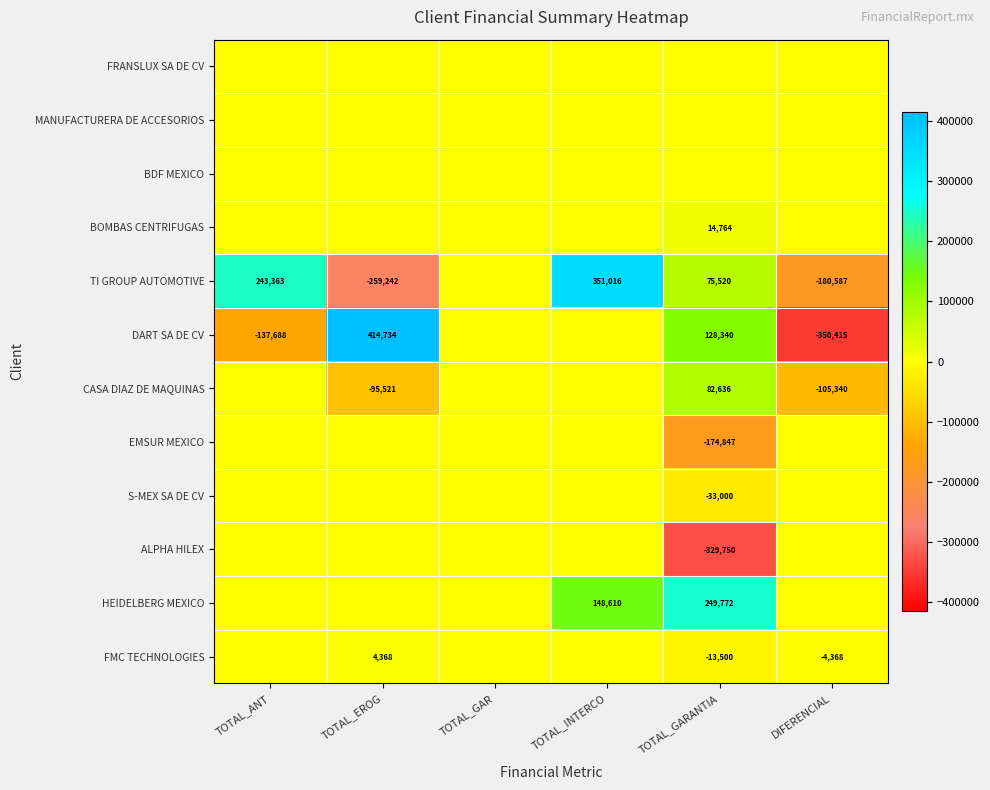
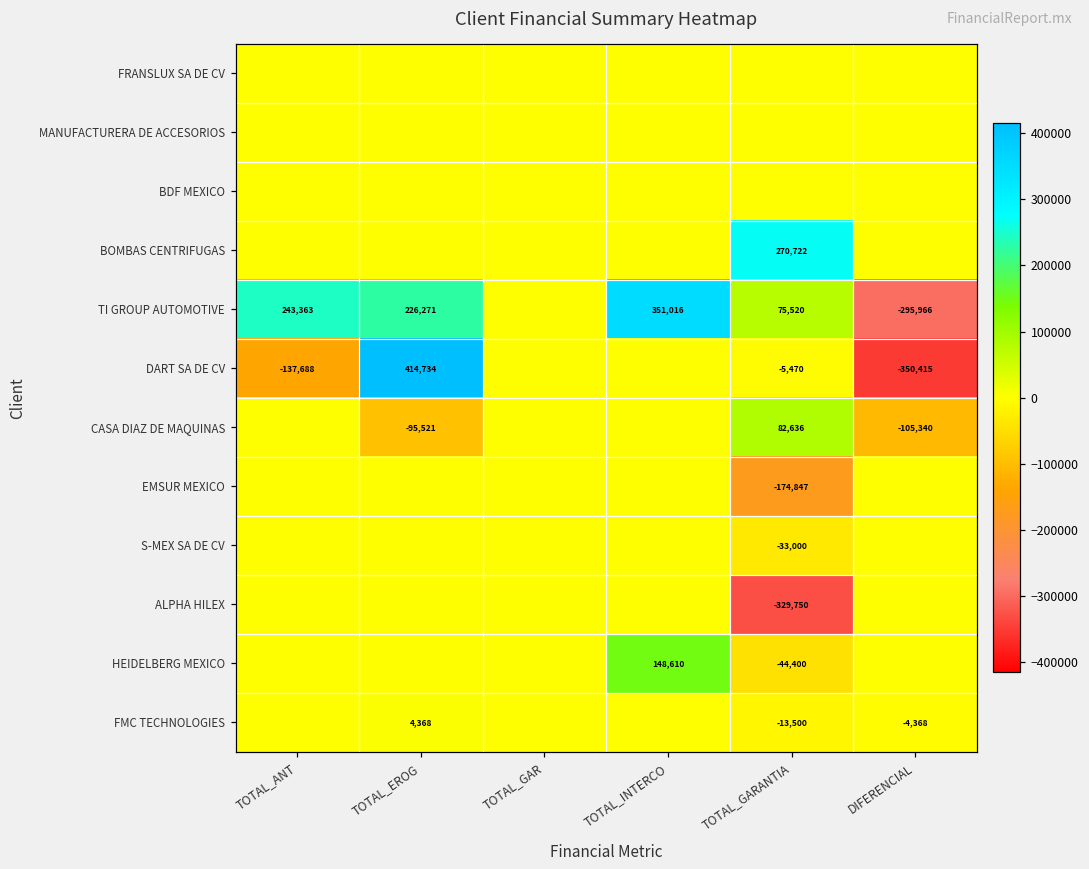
  {
    "BOMBAS CENTRIFUGAS": {
-     "TOTAL_GARANTIA": "14,764"
+     "TOTAL_GARANTIA": "270,722"
    },
    "TI GROUP AUTOMOTIVE": {
      "TOTAL_ANT": "243,363",
-     "TOTAL_EROG": "-259,242",
+     "TOTAL_EROG": "226,271",
      "TOTAL_INTERCO": "351,016",
      "TOTAL_GARANTIA": "75,520",
-     "DIFERENCIAL": "-180,587"
+     "DIFERENCIAL": "-295,966"
    },
    "DART SA DE CV": {
      "TOTAL_ANT": "-137,688",
      "TOTAL_EROG": "414,734",
-     "TOTAL_GARANTIA": "128,340",
+     "TOTAL_GARANTIA": "-5,470",
      "DIFERENCIAL": "-350,415"
    },
    "CASA DIAZ DE MAQUINAS": {
      "TOTAL_EROG": "-95,521",
      "TOTAL_GARANTIA": "82,636",
      "DIFERENCIAL": "-105,340"
    },
    "EMSUR MEXICO": {
      "TOTAL_GARANTIA": "-174,847"
    },
    "S-MEX SA DE CV": {
      "TOTAL_GARANTIA": "-33,000"
    },
    "ALPHA HILEX": {
      "TOTAL_GARANTIA": "-329,750"
    },
    "HEIDELBERG MEXICO": {
      "TOTAL_INTERCO": "148,610",
-     "TOTAL_GARANTIA": "249,772"
+     "TOTAL_GARANTIA": "-44,400"
    },
    "FMC TECHNOLOGIES": {
      "TOTAL_EROG": "4,368",
      "TOTAL_GARANTIA": "-13,500",
      "DIFERENCIAL": "-4,368"
    }
  }
